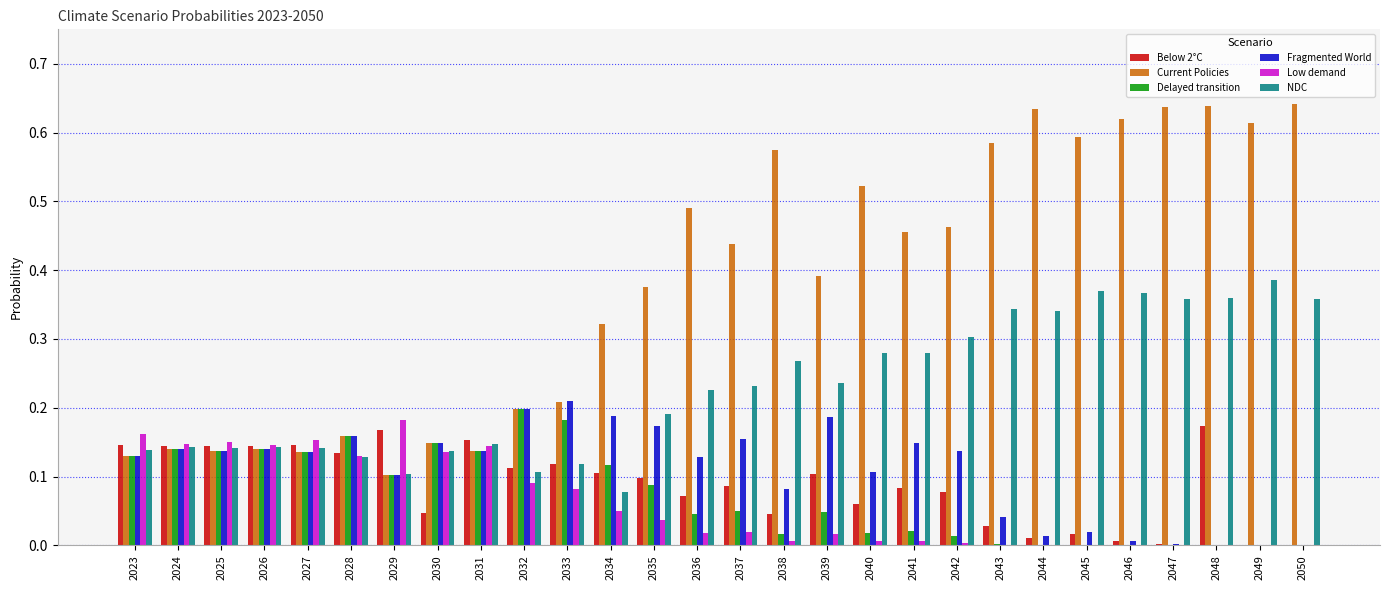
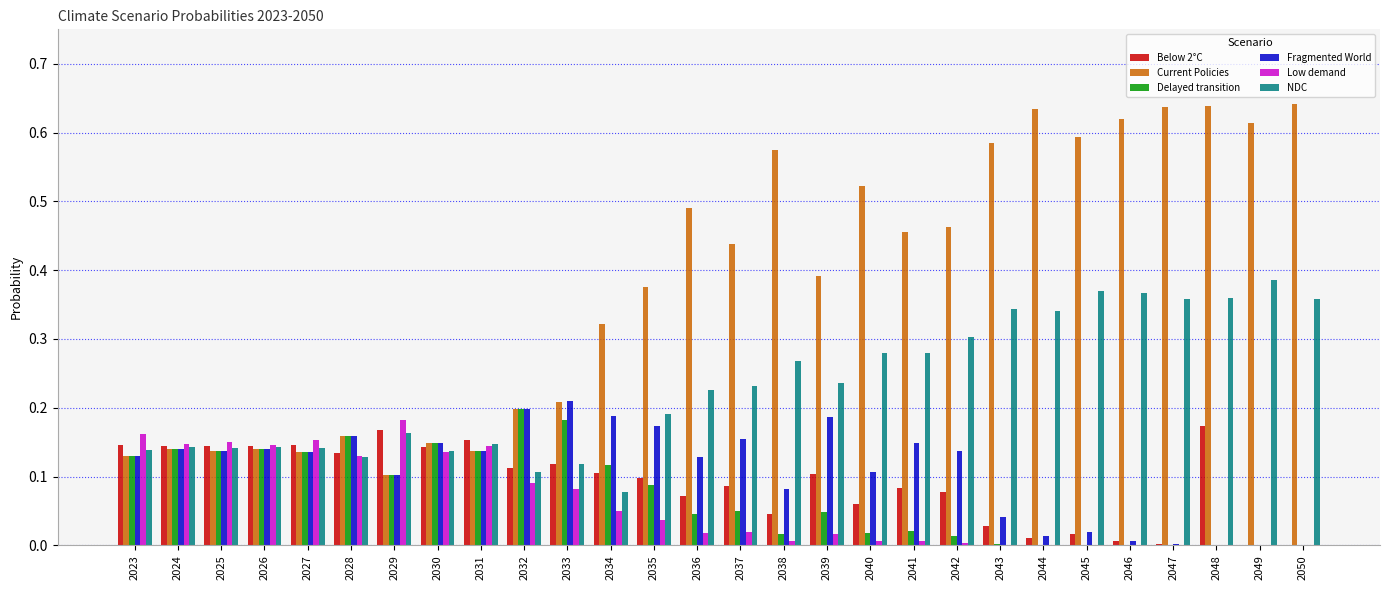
  {
    "Below 2°C": {
      "2023": 0.15,
      "2024": 0.14,
      "2025": 0.15,
      "2026": 0.14,
      "2027": 0.15,
      "2028": 0.13,
      "2029": 0.17,
-     "2030": 0.05,
+     "2030": 0.14,
      "2031": 0.15,
      "2032": 0.11,
      "2033": 0.12,
      "2034": 0.11,
      "2035": 0.10,
      "2036": 0.07,
      "2037": 0.09,
      "2038": 0.05,
      "2039": 0.10,
      "2040": 0.06,
      "2041": 0.08,
      "2042": 0.08,
      "2043": 0.03,
      "2044": 0.01,
      "2045": 0.02,
      "2046": 0.01,
      "2048": 0.17
    },
    "Current Policies": {
      "2023": 0.13,
      "2024": 0.14,
      "2025": 0.14,
      "2026": 0.14,
      "2027": 0.14,
      "2028": 0.16,
      "2029": 0.10,
      "2030": 0.15,
      "2031": 0.14,
      "2032": 0.20,
      "2033": 0.21,
      "2034": 0.32,
      "2035": 0.38,
      "2036": 0.49,
      "2037": 0.44,
      "2038": 0.57,
      "2039": 0.39,
      "2040": 0.52,
      "2041": 0.45,
      "2042": 0.46,
      "2043": 0.58,
      "2044": 0.63,
      "2045": 0.59,
      "2046": 0.62,
      "2047": 0.64,
      "2048": 0.64,
      "2049": 0.61,
      "2050": 0.64
    },
    "Delayed transition": {
      "2023": 0.13,
      "2024": 0.14,
      "2025": 0.14,
      "2026": 0.14,
      "2027": 0.14,
      "2028": 0.16,
      "2029": 0.10,
      "2030": 0.15,
      "2031": 0.14,
      "2032": 0.20,
      "2033": 0.18,
      "2034": 0.12,
      "2035": 0.09,
      "2036": 0.05,
      "2037": 0.05,
      "2038": 0.02,
      "2039": 0.05,
      "2040": 0.02,
      "2041": 0.02,
      "2042": 0.01
    },
    "Fragmented World": {
      "2023": 0.13,
      "2024": 0.14,
      "2025": 0.14,
      "2026": 0.14,
      "2027": 0.14,
      "2028": 0.16,
      "2029": 0.10,
      "2030": 0.15,
      "2031": 0.14,
      "2032": 0.20,
      "2033": 0.21,
      "2034": 0.19,
      "2035": 0.17,
      "2036": 0.13,
      "2037": 0.15,
      "2038": 0.08,
      "2039": 0.19,
      "2040": 0.11,
      "2041": 0.15,
      "2042": 0.14,
      "2043": 0.04,
      "2044": 0.01,
      "2045": 0.02,
      "2046": 0.01
    },
    "Low demand": {
      "2023": 0.16,
      "2024": 0.15,
      "2025": 0.15,
      "2026": 0.15,
      "2027": 0.15,
      "2028": 0.13,
      "2029": 0.18,
      "2030": 0.14,
      "2031": 0.14,
      "2032": 0.09,
      "2033": 0.08,
      "2034": 0.05,
      "2035": 0.04,
      "2036": 0.02,
      "2037": 0.02,
      "2038": 0.01,
      "2039": 0.02,
      "2040": 0.01,
      "2041": 0.01
    },
    "NDC": {
      "2023": 0.14,
      "2024": 0.14,
      "2025": 0.14,
      "2026": 0.14,
      "2027": 0.14,
      "2028": 0.13,
-     "2029": 0.10,
+     "2029": 0.16,
      "2030": 0.14,
      "2031": 0.15,
      "2032": 0.11,
      "2033": 0.12,
      "2034": 0.08,
      "2035": 0.19,
      "2036": 0.23,
      "2037": 0.23,
      "2038": 0.27,
      "2039": 0.24,
      "2040": 0.28,
      "2041": 0.28,
      "2042": 0.30,
      "2043": 0.34,
      "2044": 0.34,
      "2045": 0.37,
      "2046": 0.37,
      "2047": 0.36,
      "2048": 0.36,
      "2049": 0.39,
      "2050": 0.36
    }
  }
